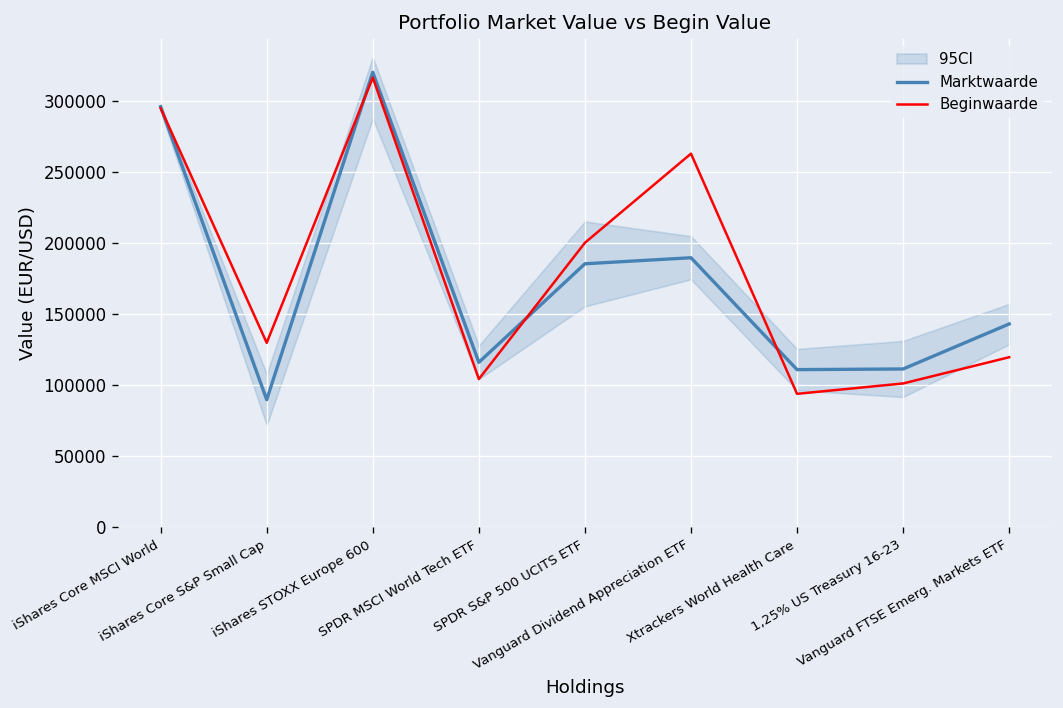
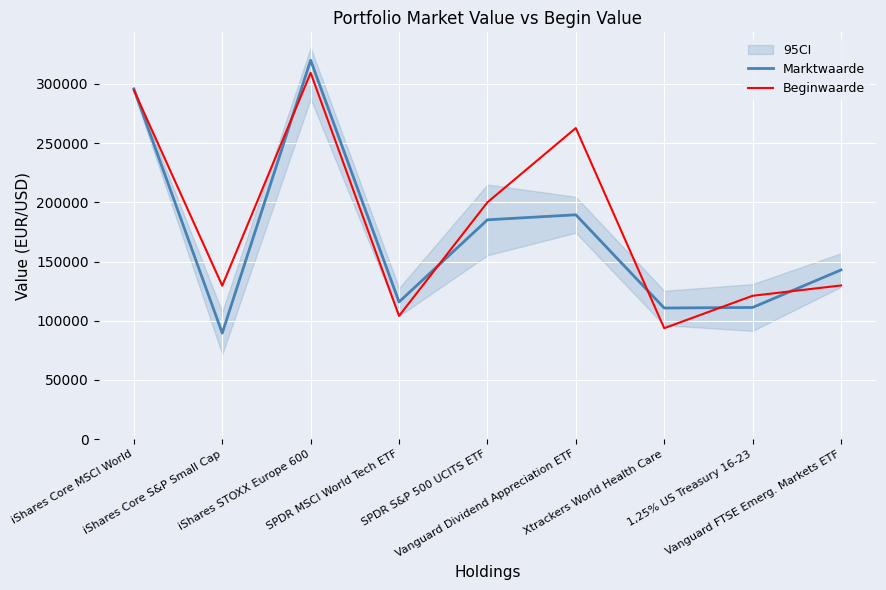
  {
    "Beginwaarde": {
      "iShares Core S&P Small Cap": 130000,
-     "iShares STOXX Europe 600": 316000,
+     "iShares STOXX Europe 600": 309000,
      "SPDR MSCI World Tech ETF": 104000,
      "SPDR S&P 500 UCITS ETF": 200000,
      "Vanguard Dividend Appreciation ETF": 263000,
      "Xtrackers World Health Care": 94000,
-     "1,25% US Treasury 16-23": 101000,
-     "Vanguard FTSE Emerg. Markets ETF": 119000
+     "1,25% US Treasury 16-23": 121000,
+     "Vanguard FTSE Emerg. Markets ETF": 130000
    }
  }
